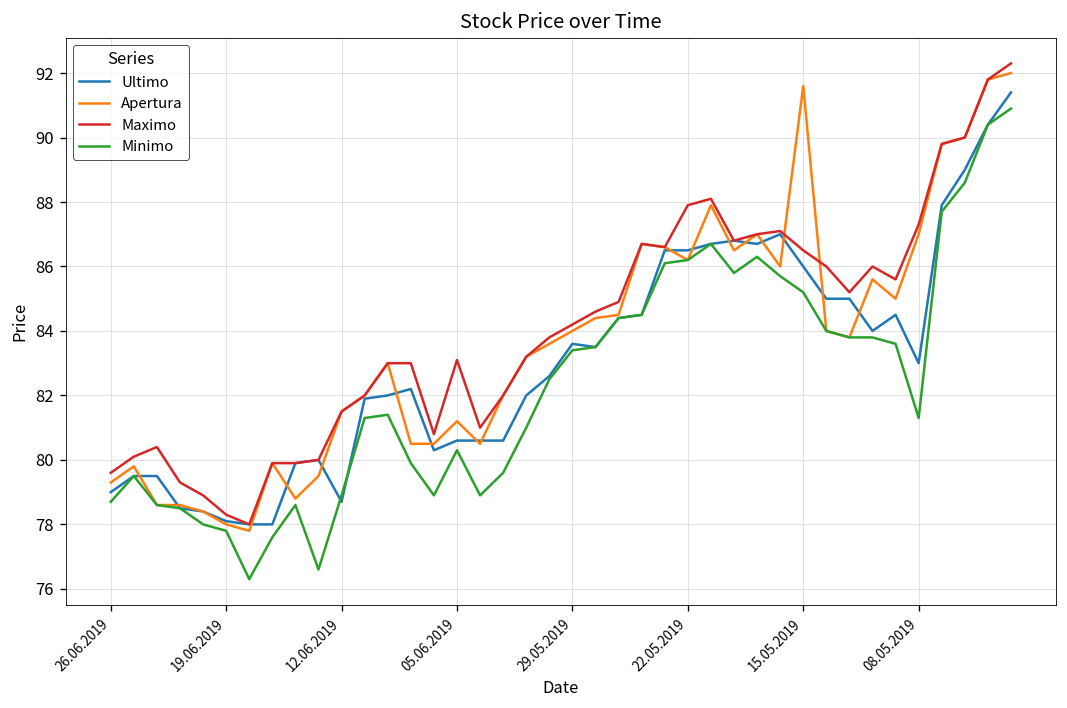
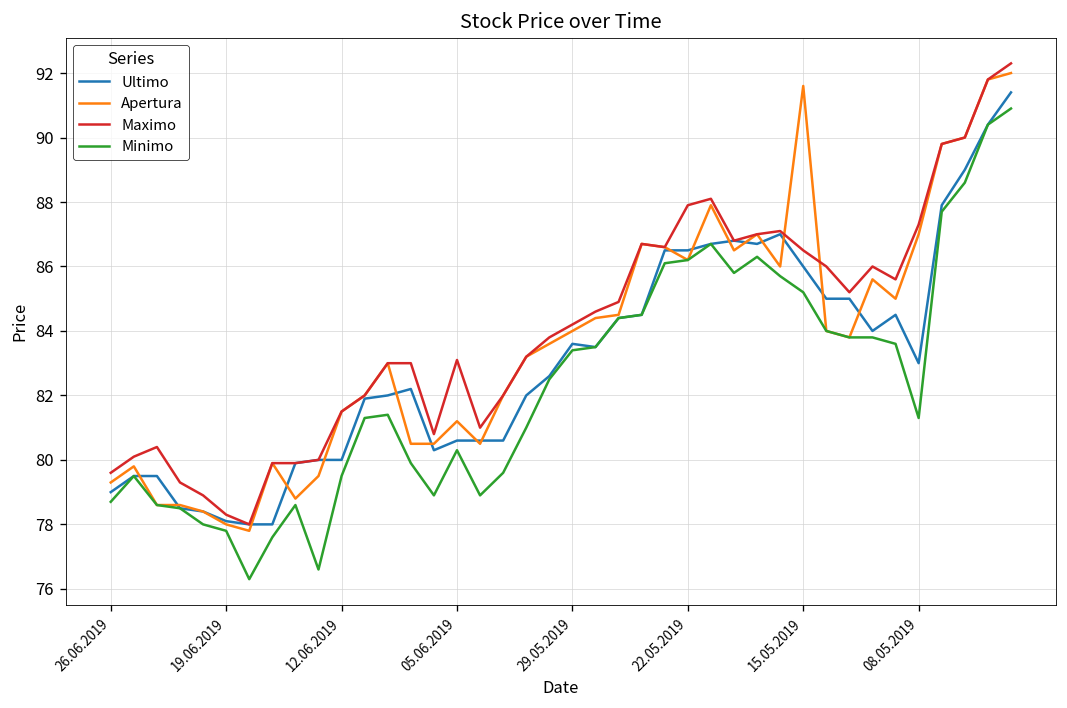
  {
    "Ultimo": {
      "26.06.2019": 79.0,
      "19.06.2019": 78.1,
-     "12.06.2019": 78.7,
+     "12.06.2019": 80.0,
      "05.06.2019": 80.6,
      "29.05.2019": 83.6,
      "22.05.2019": 86.5,
      "15.05.2019": 86.0,
      "08.05.2019": 83.0
    },
    "Apertura": {
      "26.06.2019": 79.3,
      "19.06.2019": 78.0,
      "05.06.2019": 81.2,
      "29.05.2019": 84.0,
      "15.05.2019": 91.6,
      "08.05.2019": 87.0
    },
    "Maximo": {
      "26.06.2019": 79.6,
      "19.06.2019": 78.3,
      "05.06.2019": 83.1,
      "29.05.2019": 84.2,
      "22.05.2019": 87.9,
      "15.05.2019": 86.5,
      "08.05.2019": 87.3
    },
    "Minimo": {
      "26.06.2019": 78.7,
      "19.06.2019": 77.8,
-     "12.06.2019": 78.9,
+     "12.06.2019": 79.5,
      "05.06.2019": 80.3,
      "29.05.2019": 83.4,
      "15.05.2019": 85.2,
      "08.05.2019": 81.3
    }
  }
